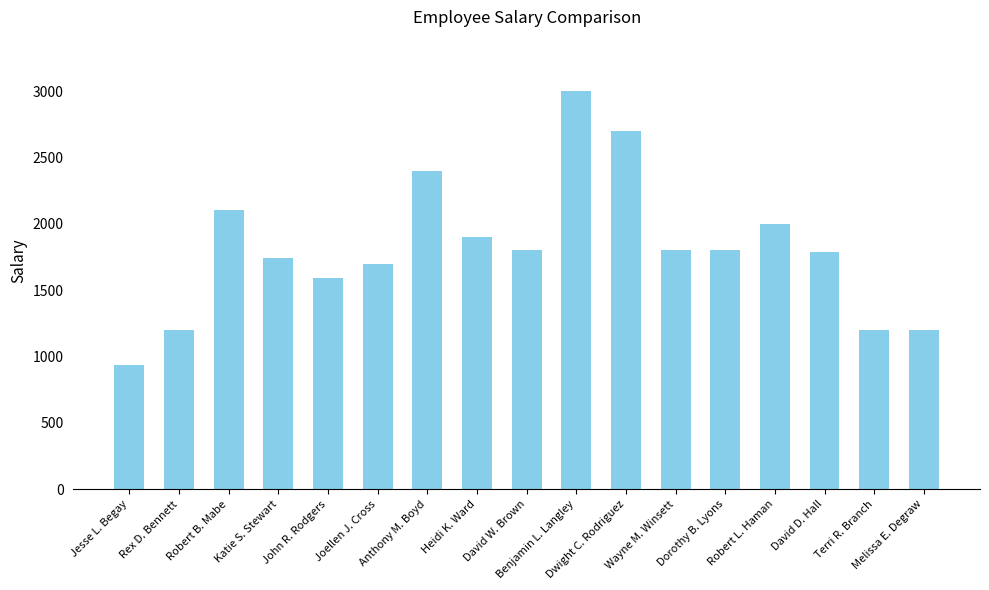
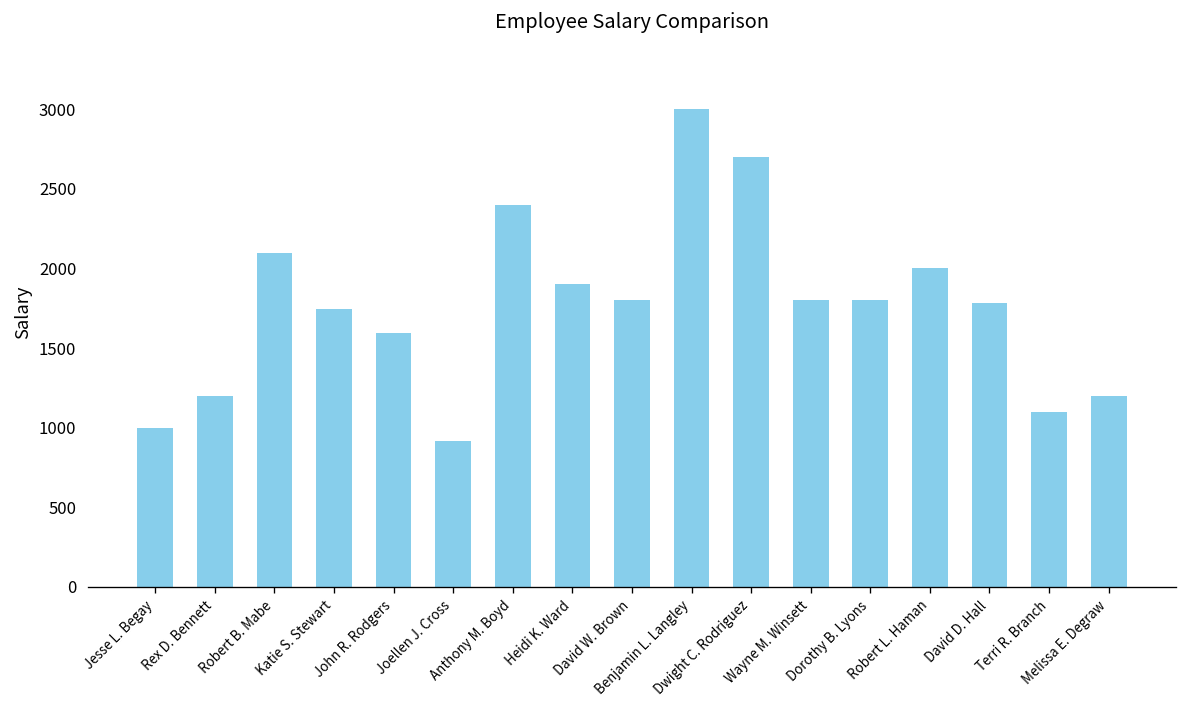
  {
-   "Jesse L. Begay": 930,
+   "Jesse L. Begay": 1000,
    "Rex D. Bennett": 1200,
    "Robert B. Mabe": 2100,
    "Katie S. Stewart": 1740,
    "John R. Rodgers": 1590,
-   "Joellen J. Cross": 1700,
+   "Joellen J. Cross": 920,
    "Anthony M. Boyd": 2400,
    "Heidi K. Ward": 1900,
    "David W. Brown": 1800,
    "Benjamin L. Langley": 3000,
    "Dwight C. Rodriguez": 2700,
    "Wayne M. Winsett": 1800,
    "Dorothy B. Lyons": 1800,
    "Robert L. Haman": 2000,
    "David D. Hall": 1790,
-   "Terri R. Branch": 1200,
+   "Terri R. Branch": 1100,
    "Melissa E. Degraw": 1200
  }
